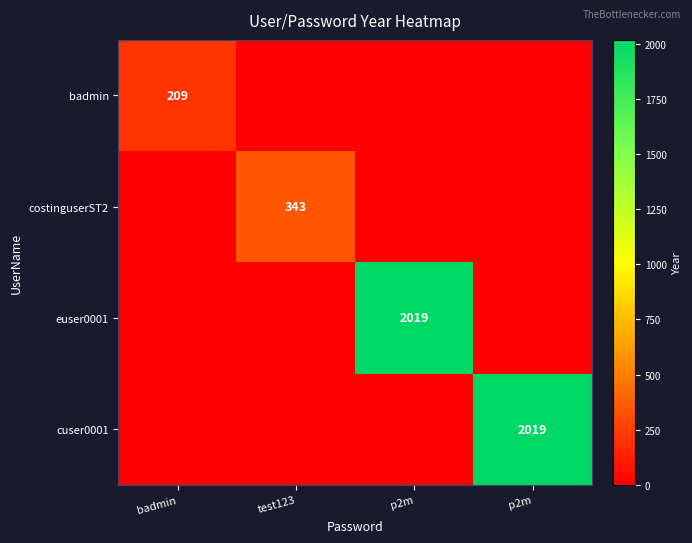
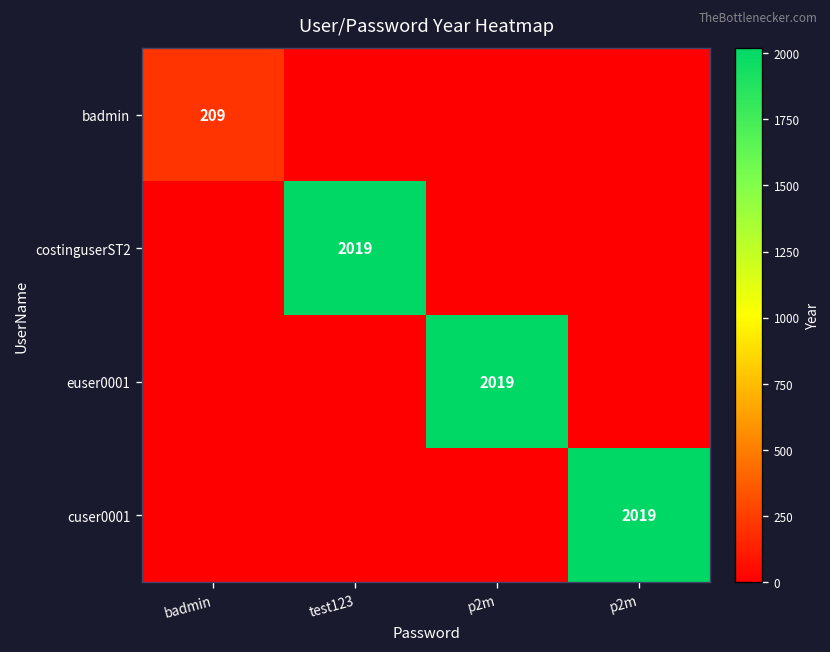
  {
    "badmin": {
      "badmin": 209
    },
    "costinguserST2": {
-     "test123": 343
+     "test123": 2019
    }
  }
